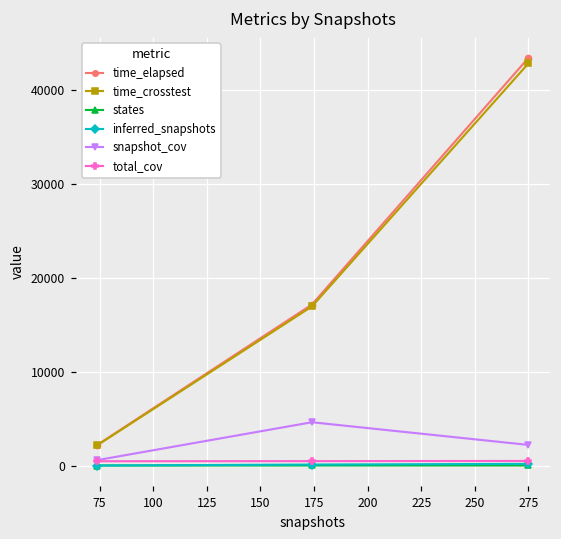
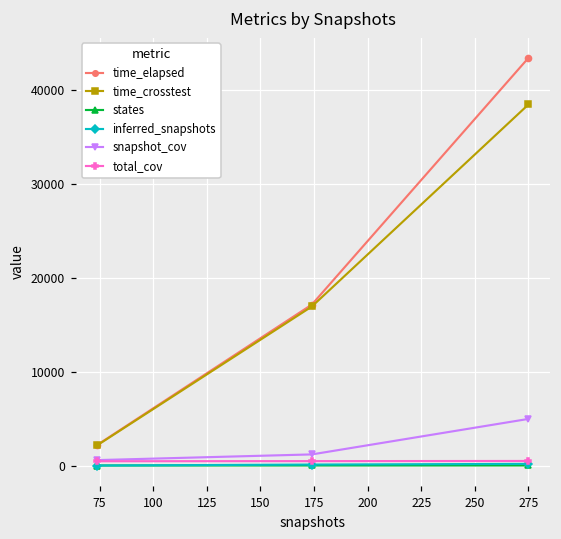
  {
    "time_elapsed": {
      "275": 43000
    },
    "time_crosstest": {
-     "275": 43000
+     "275": 38000
    },
    "snapshot_cov": {
-     "175": 5000,
-     "275": 2000
+     "175": 1000,
+     "275": 5000
    },
    "total_cov": {
      "175": 0,
      "275": 0
    }
  }
